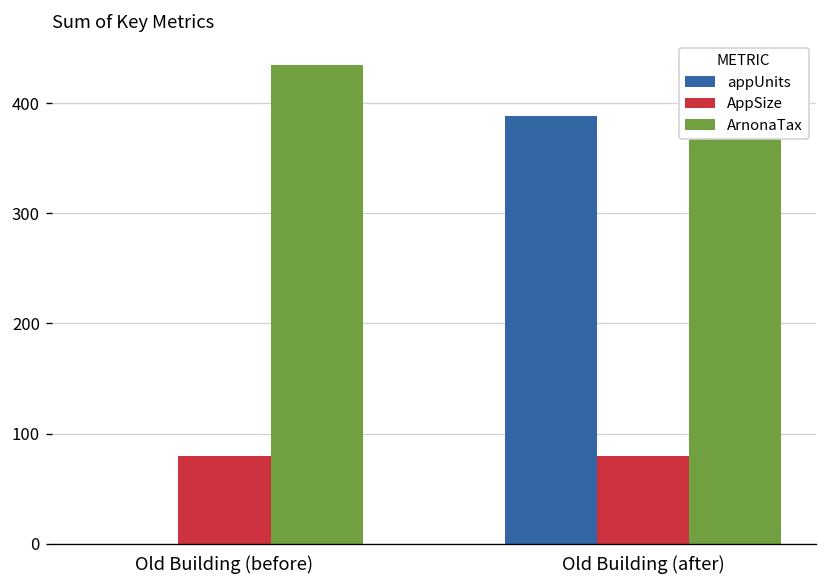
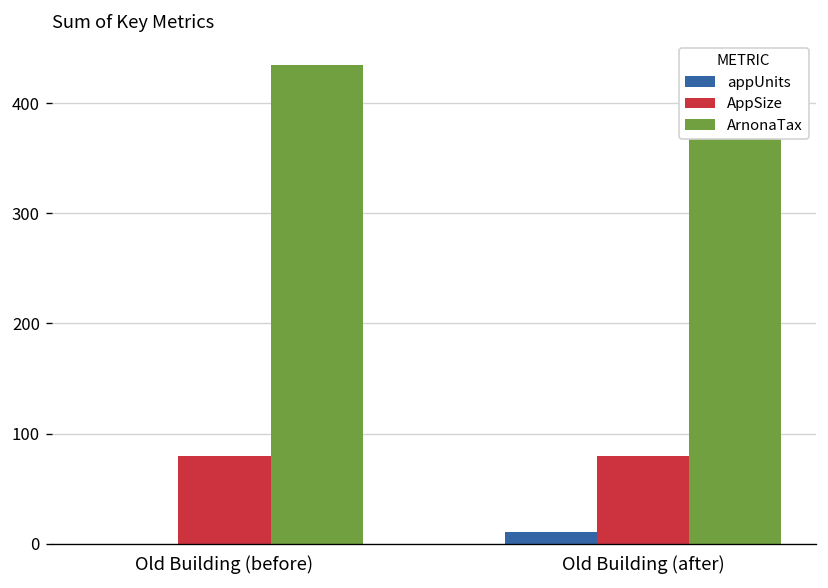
  {
    "appUnits": {
      "Old Building (before)": 0,
-     "Old Building (after)": 390
+     "Old Building (after)": 10
    },
    "AppSize": {
      "Old Building (before)": 80,
      "Old Building (after)": 80
    },
    "ArnonaTax": {
      "Old Building (before)": 430
    }
  }
